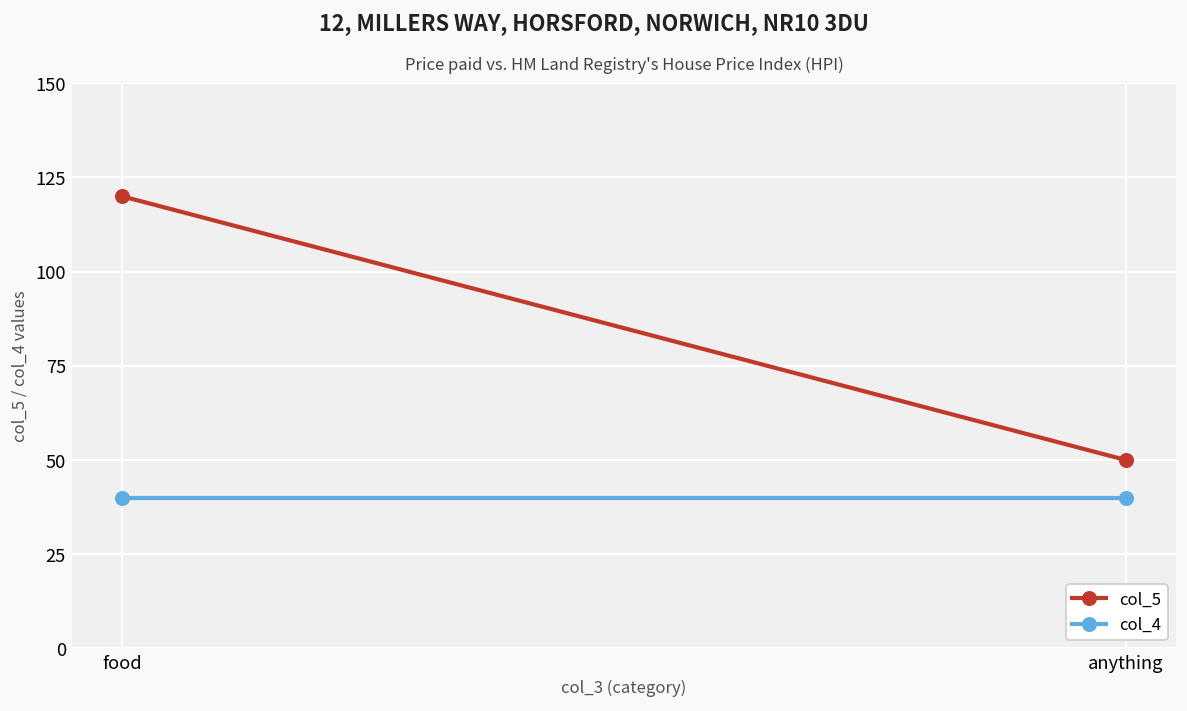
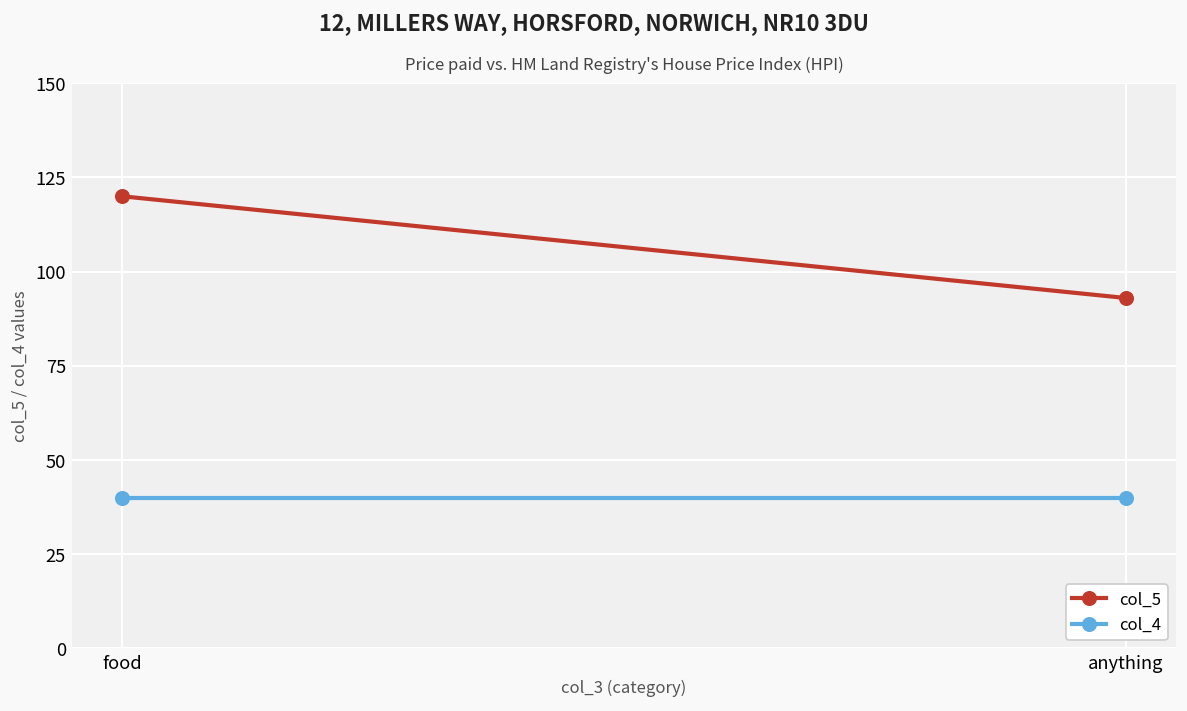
  {
    "col_5": {
      "food": 120,
-     "anything": 50
+     "anything": 93
    },
    "col_4": {
      "food": 40,
      "anything": 40
    }
  }
